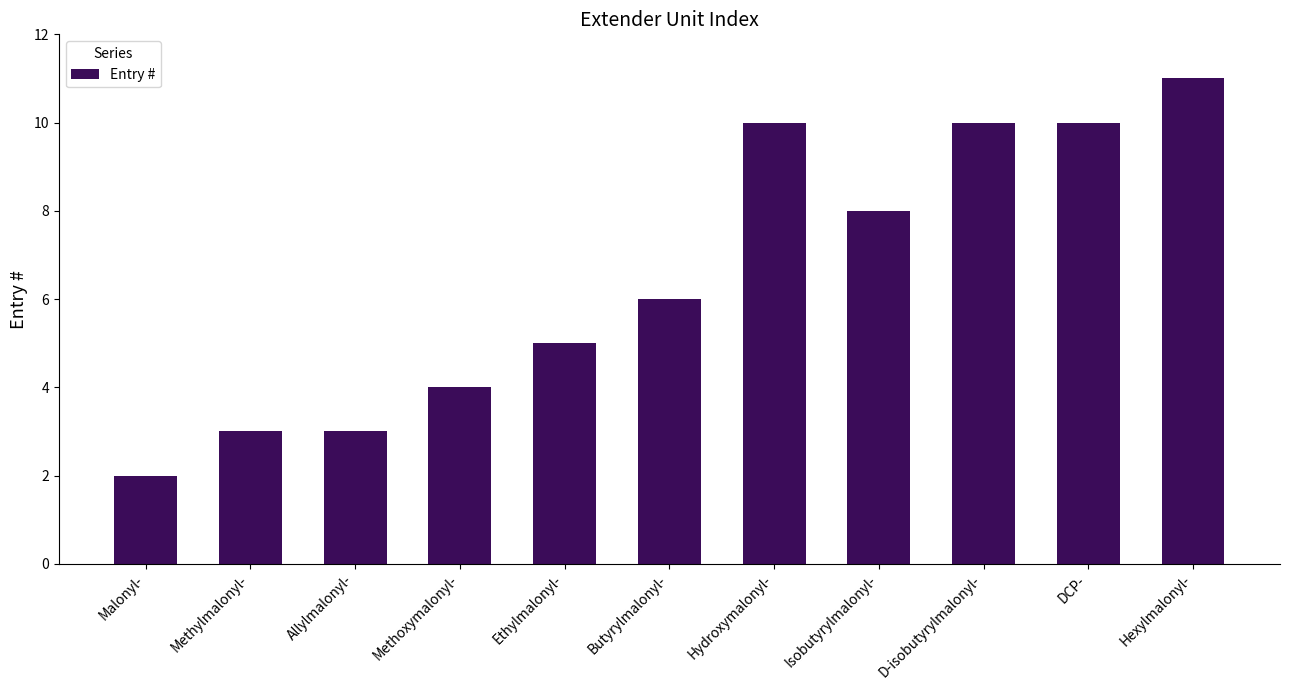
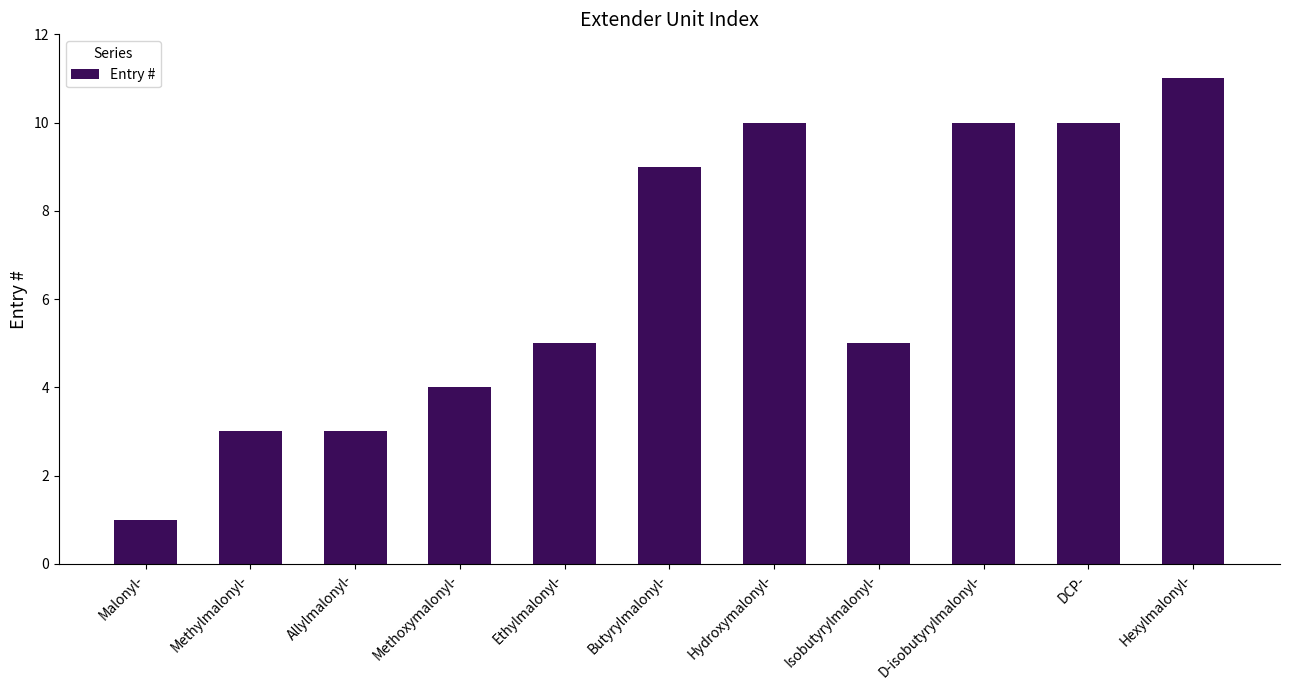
  {
-   "Malonyl-": 2,
+   "Malonyl-": 1,
    "Methylmalonyl-": 3,
    "Allylmalonyl-": 3,
    "Methoxymalonyl-": 4,
    "Ethylmalonyl-": 5,
-   "Butyrylmalonyl-": 6,
+   "Butyrylmalonyl-": 9,
    "Hydroxymalonyl-": 10,
-   "Isobutyrylmalonyl-": 8,
+   "Isobutyrylmalonyl-": 5,
    "D-isobutyrylmalonyl-": 10,
    "DCP-": 10,
    "Hexylmalonyl-": 11
  }
